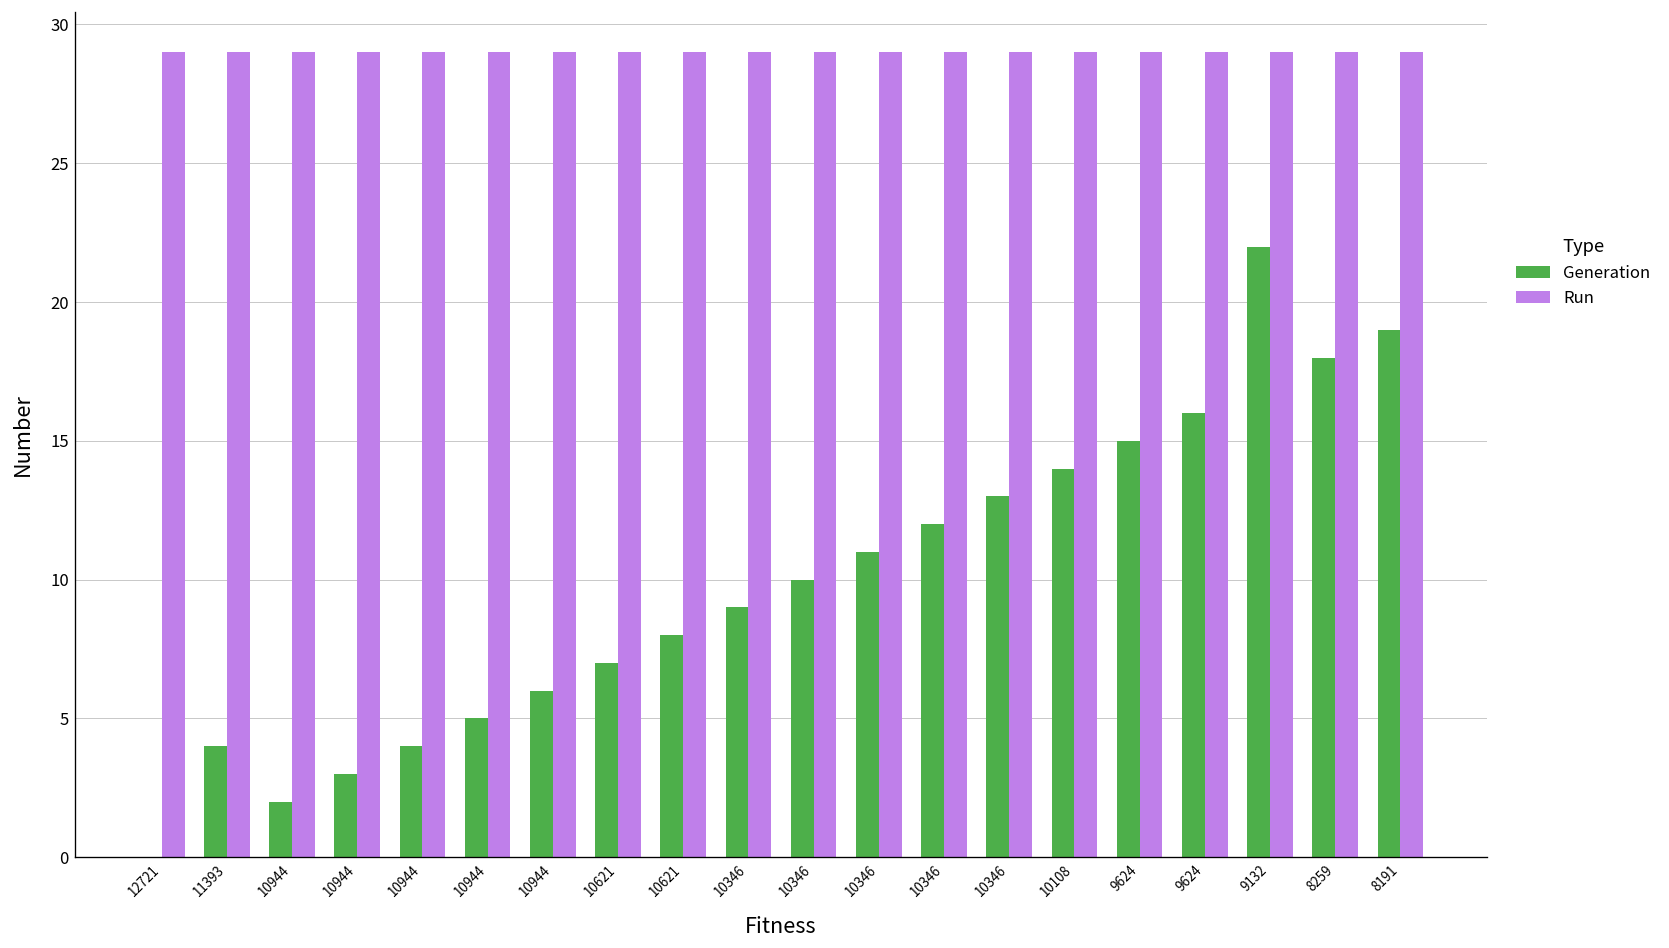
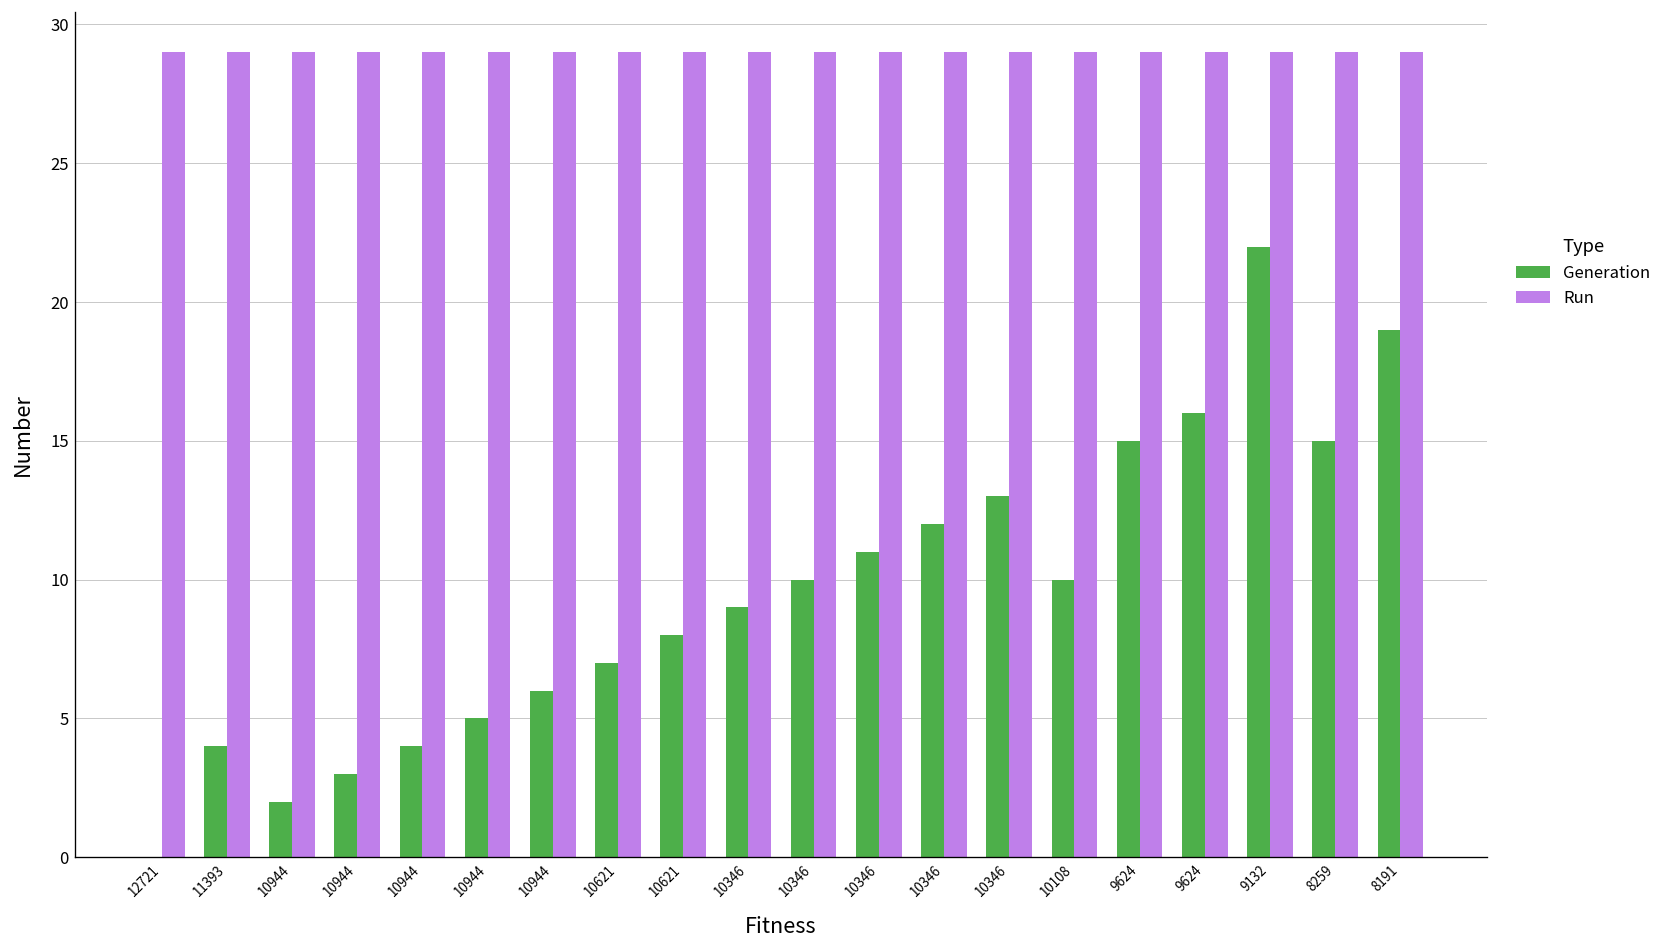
  {
    "Generation": {
      "12721": 0,
      "11393": 4,
-     "10108": 14,
+     "10108": 10,
      "9132": 22,
-     "8259": 18,
+     "8259": 15,
      "8191": 19
    },
    "Run": {
      "12721": 29,
      "11393": 29,
      "10108": 29,
      "9132": 29,
      "8259": 29,
      "8191": 29
    }
  }
